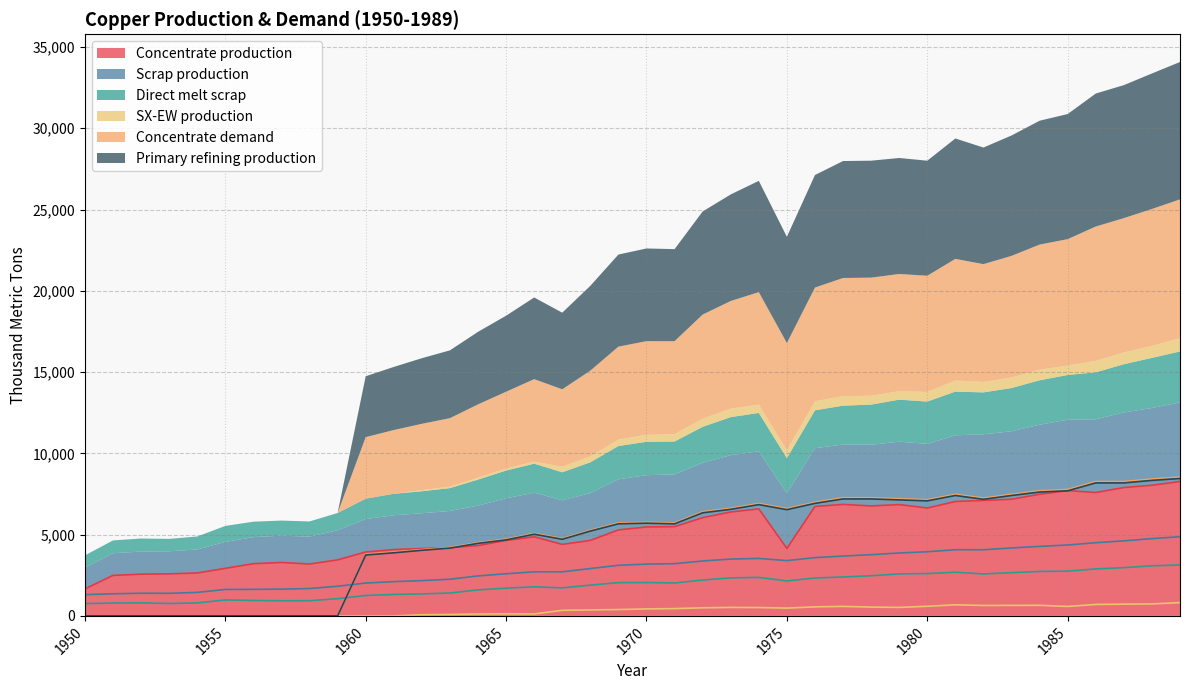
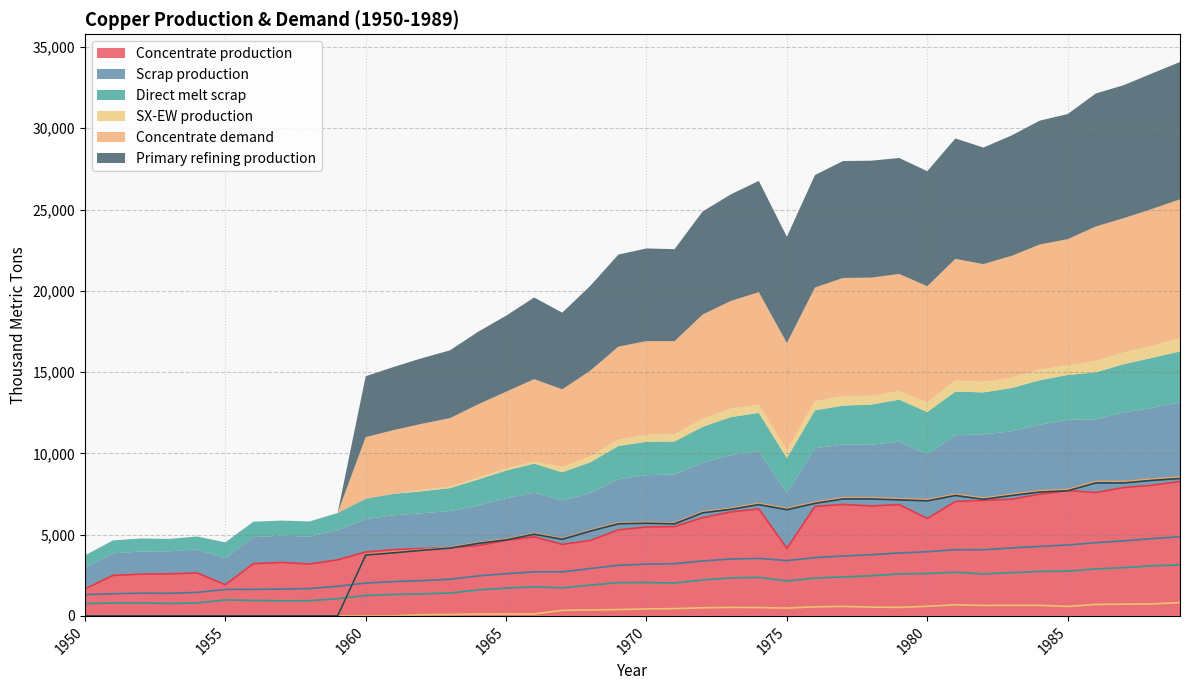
  {
    "Concentrate production": {
      "1950": "1,700",
-     "1955": "2,900",
+     "1955": "1,900",
      "1970": "5,500",
      "1975": "4,200",
-     "1980": "6,600"
+     "1980": "6,000"
    }
  }
